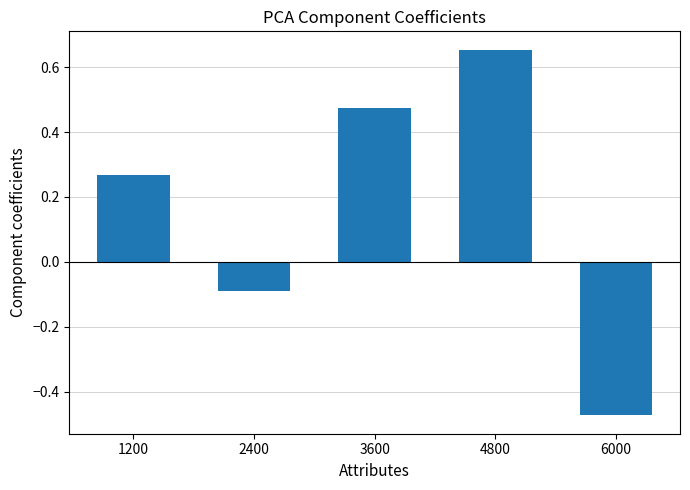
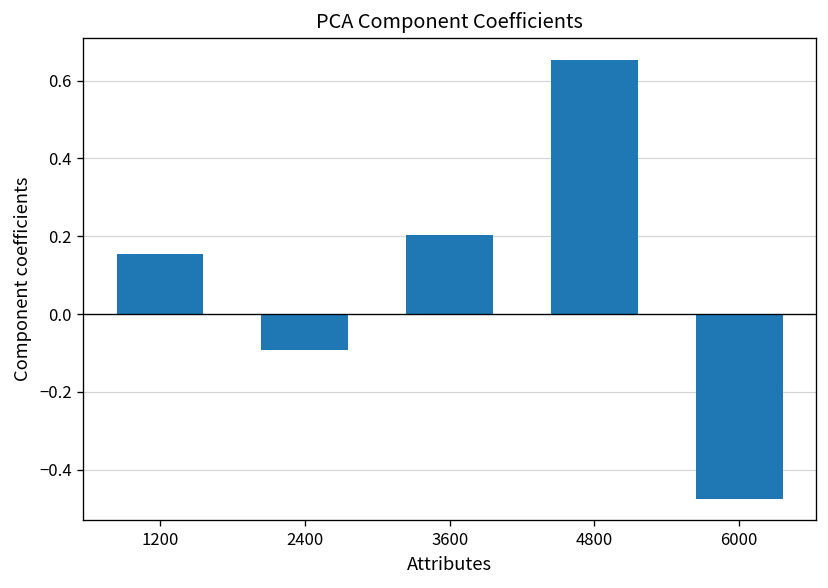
  {
-   "1200": 0.27,
+   "1200": 0.15,
    "2400": -0.09,
-   "3600": 0.47,
+   "3600": 0.20,
    "4800": 0.65,
    "6000": -0.47
  }
